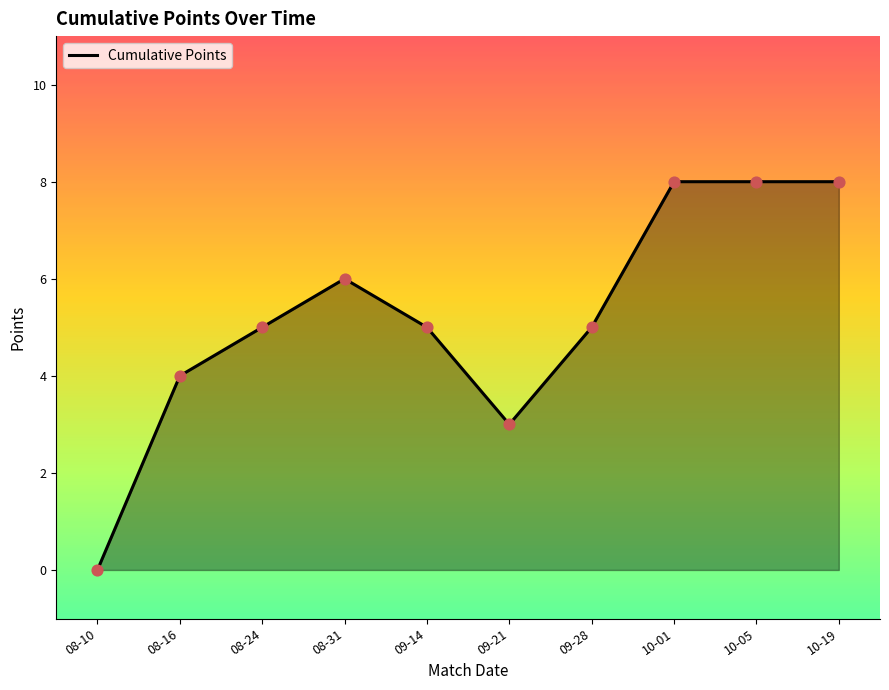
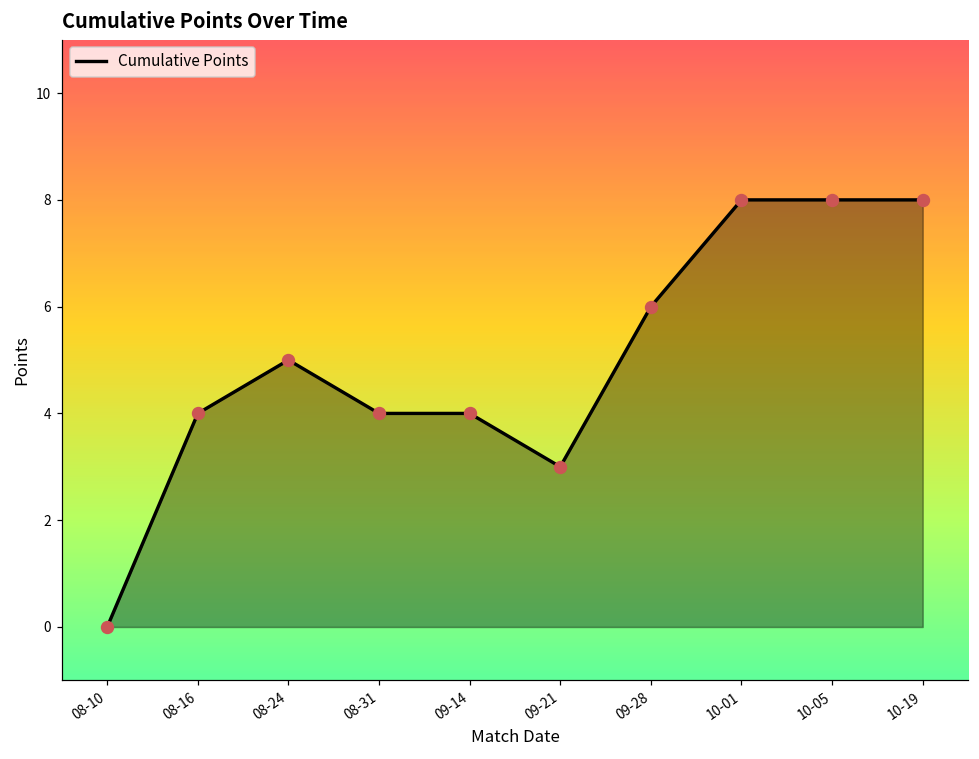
  {
    "08-10": 0,
    "08-16": 4,
    "08-24": 5,
-   "08-31": 6,
-   "09-14": 5,
+   "08-31": 4,
+   "09-14": 4,
    "09-21": 3,
-   "09-28": 5,
+   "09-28": 6,
    "10-01": 8,
    "10-05": 8,
    "10-19": 8
  }
